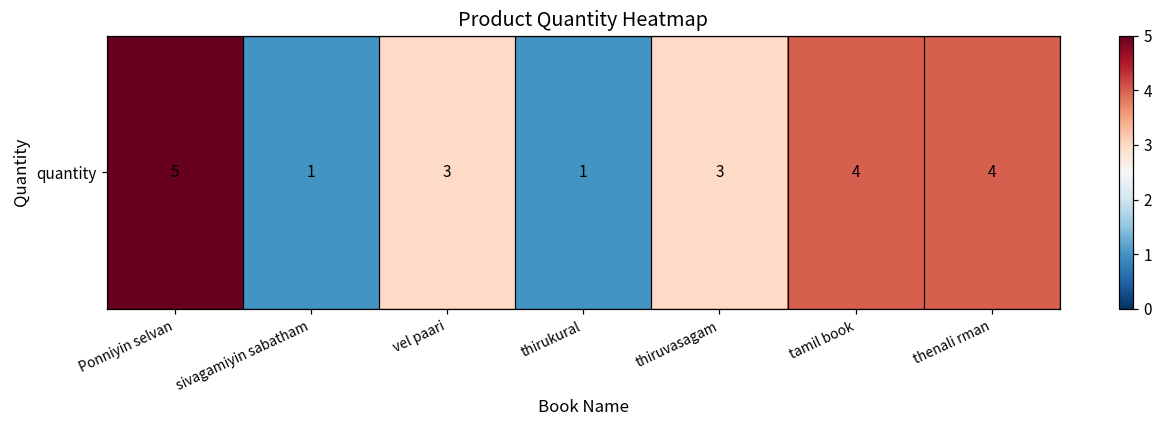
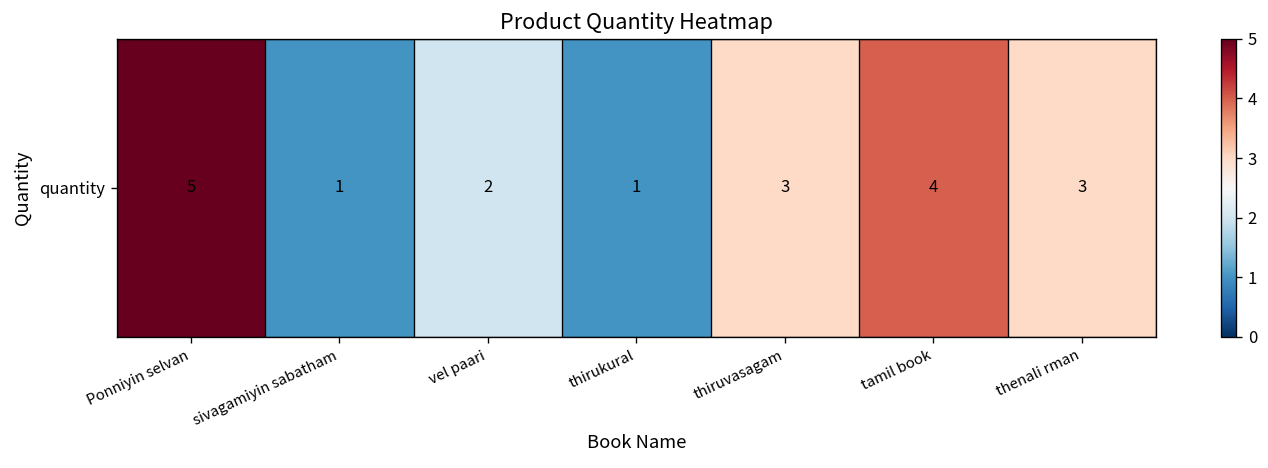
  {
    "quantity": {
      "Ponniyin selvan": 5,
      "sivagamiyin sabatham": 1,
-     "vel paari": 3,
+     "vel paari": 2,
      "thirukural": 1,
      "thiruvasagam": 3,
      "tamil book": 4,
-     "thenali rman": 4
+     "thenali rman": 3
    }
  }
